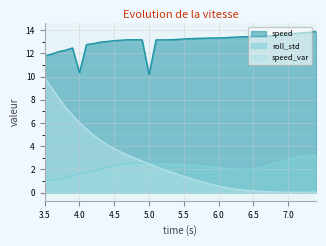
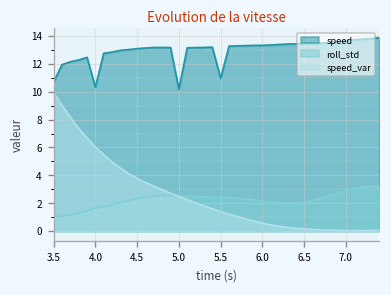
  {
    "speed": {
-     "3.5": 11.8,
+     "3.5": 10.7,
      "4.0": 10.3,
      "4.5": 13.1,
      "5.0": 10.2,
-     "5.5": 13.2,
+     "5.5": 11.0,
      "6.0": 13.3
    }
  }
